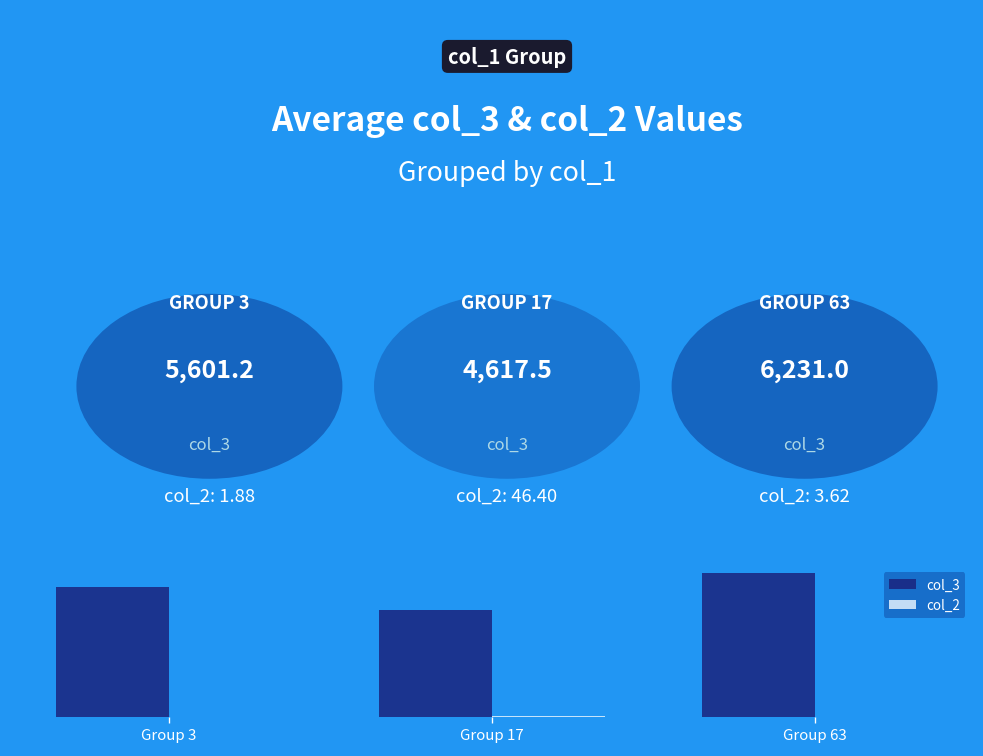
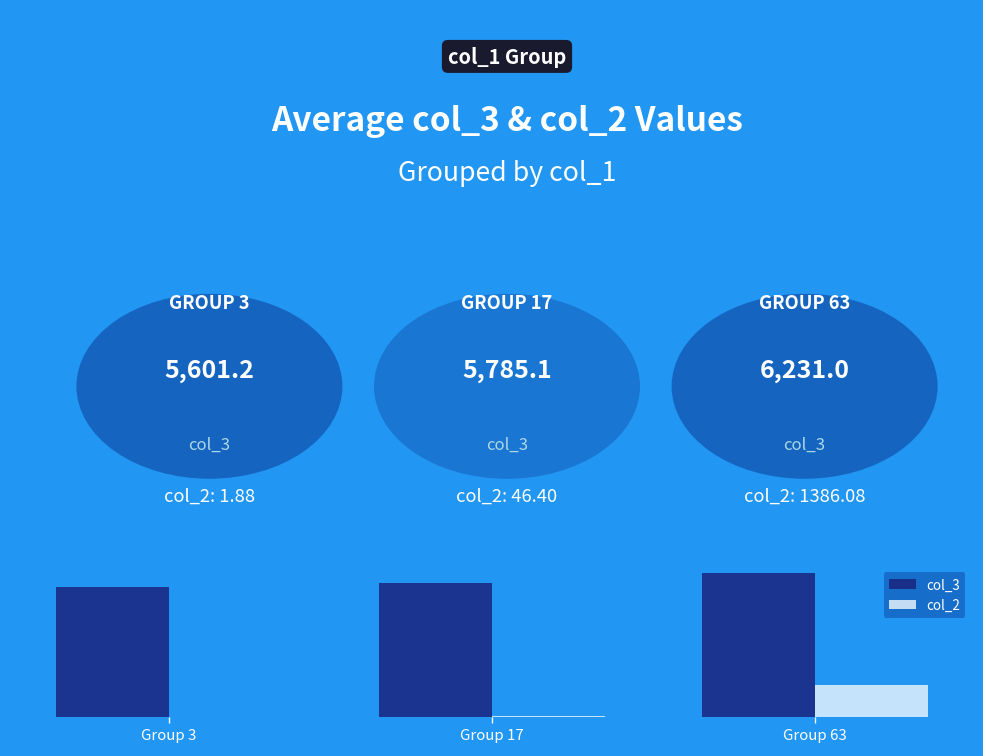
  {
    "col_3": {
-     "Group 17": "4,617.5"
+     "Group 17": "5,785.1"
    },
    "col_2": {
-     "Group 63": "3.62"
+     "Group 63": "1386.08"
    }
  }
